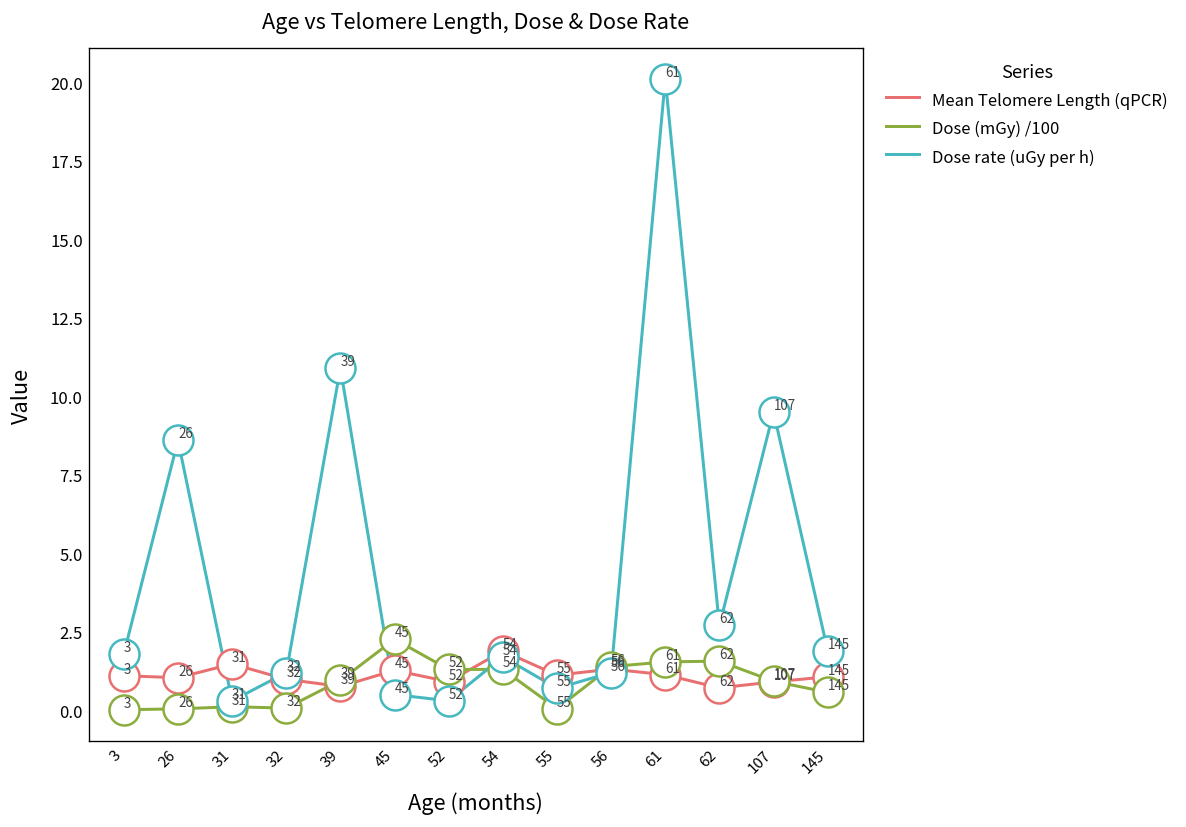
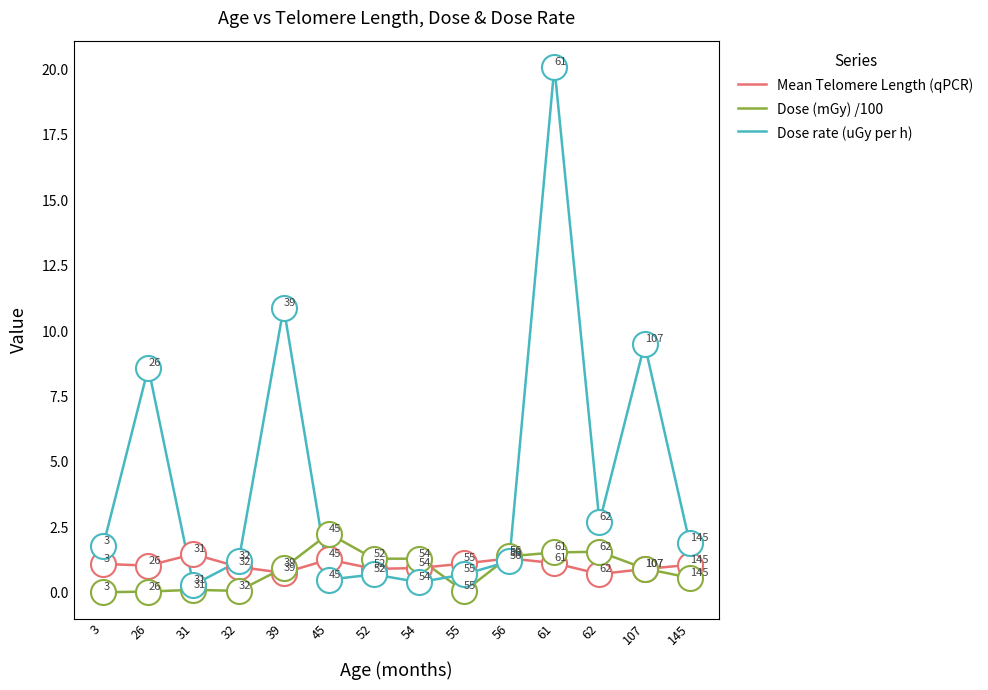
  {
    "Mean Telomere Length (qPCR)": {
-     "54": 1.9
+     "54": 0.9
    },
    "Dose rate (uGy per h)": {
-     "52": 0.3,
-     "54": 1.7
+     "52": 0.7,
+     "54": 0.4
    }
  }
